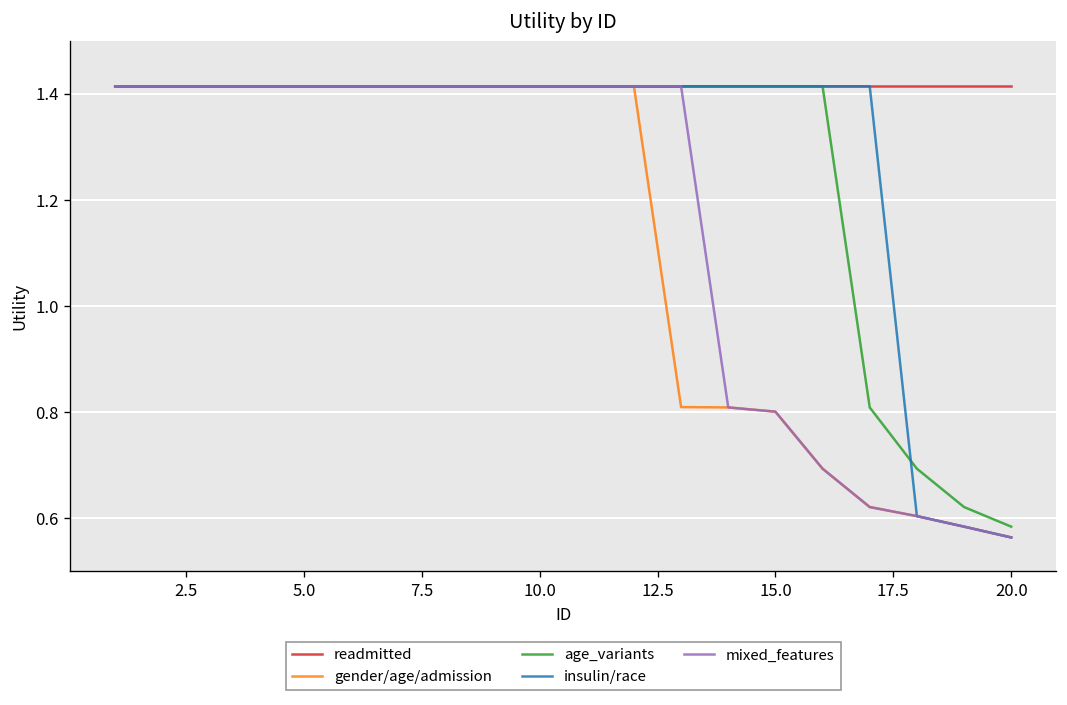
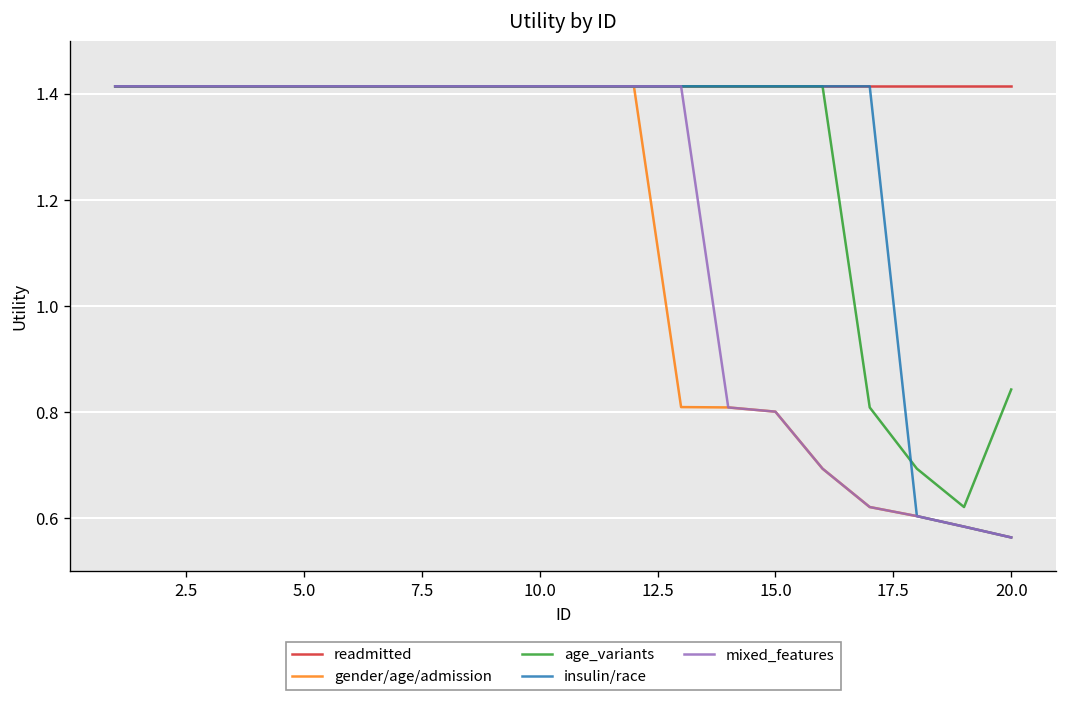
  {
    "readmitted": {
      "20.0": 1.41
    },
    "age_variants": {
-     "20.0": 0.58
+     "20.0": 0.84
    }
  }
